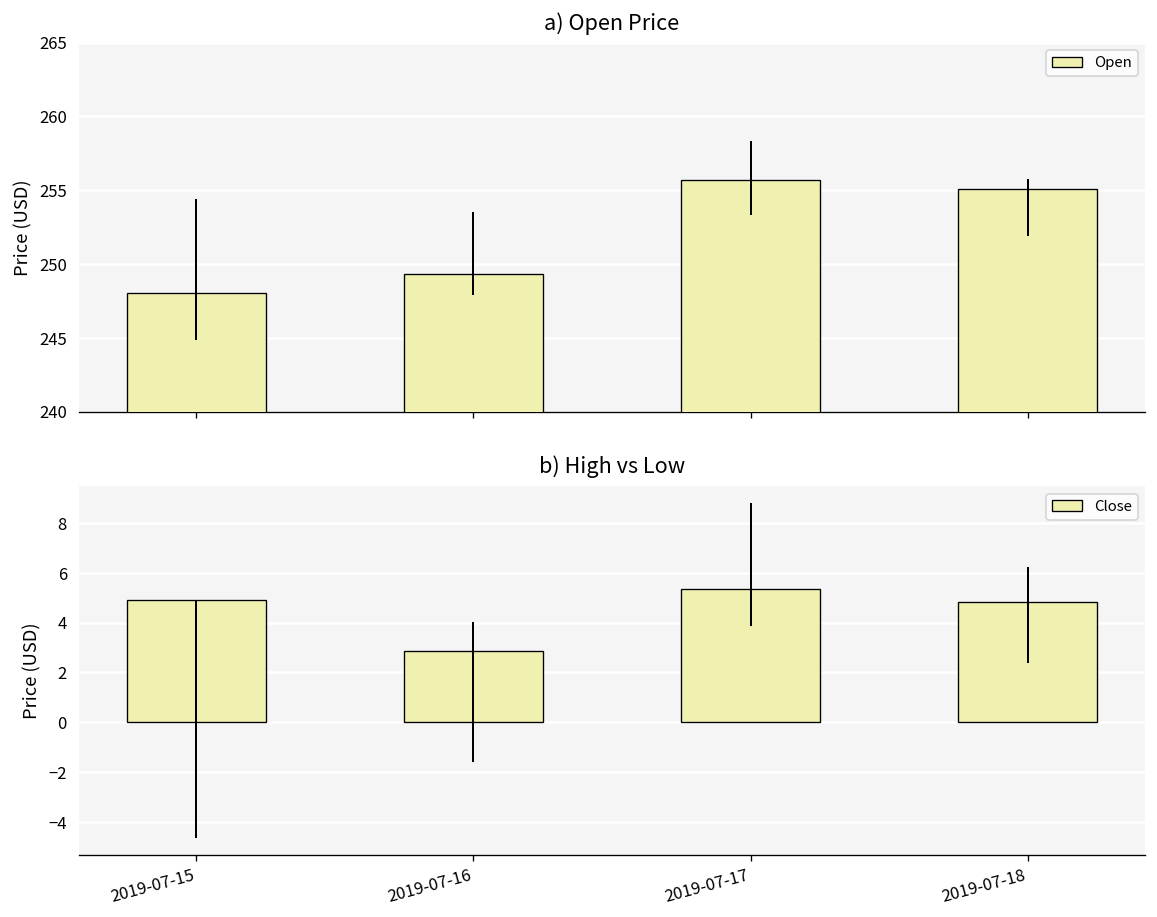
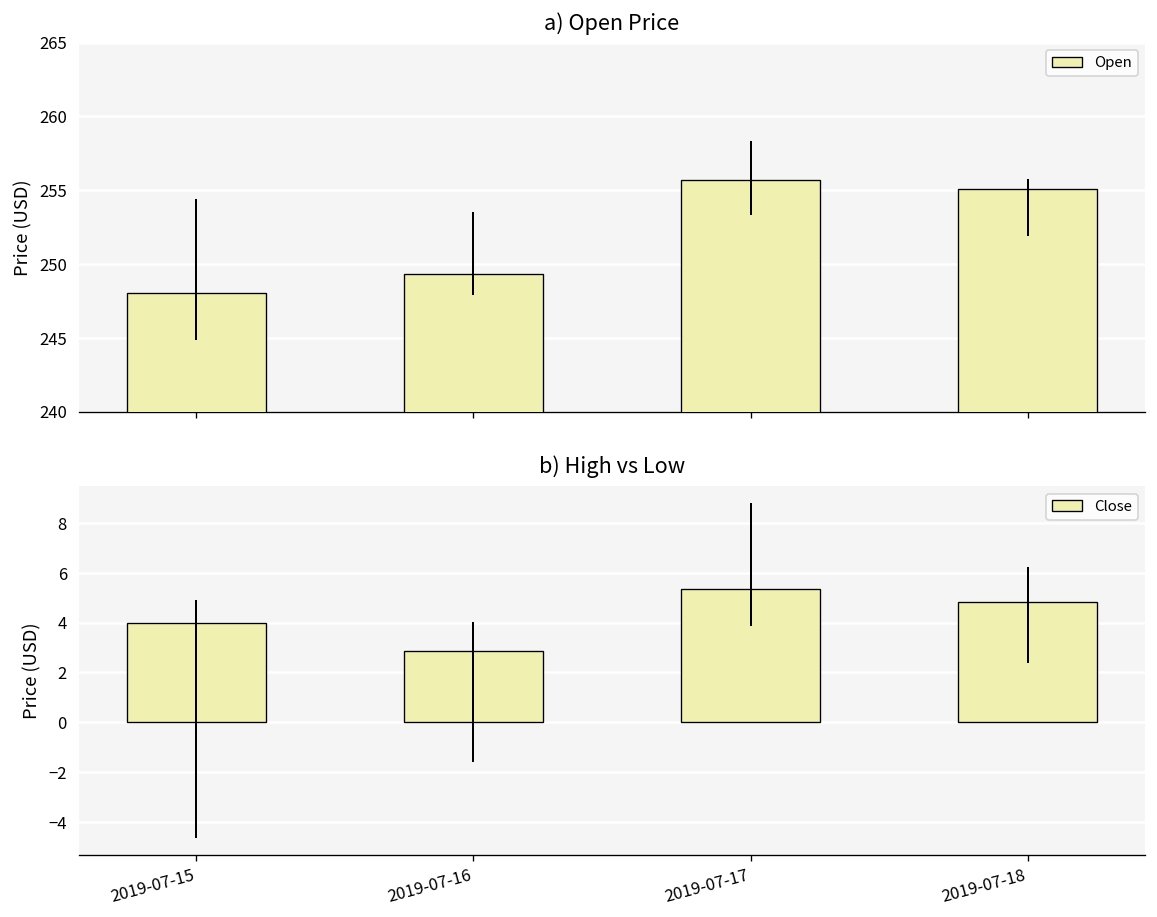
  {
    "b) High vs Low": {
-     "2019-07-15": 4.9,
+     "2019-07-15": 4.0,
      "2019-07-16": 2.9,
      "2019-07-17": 5.4,
      "2019-07-18": 4.8
    }
  }
